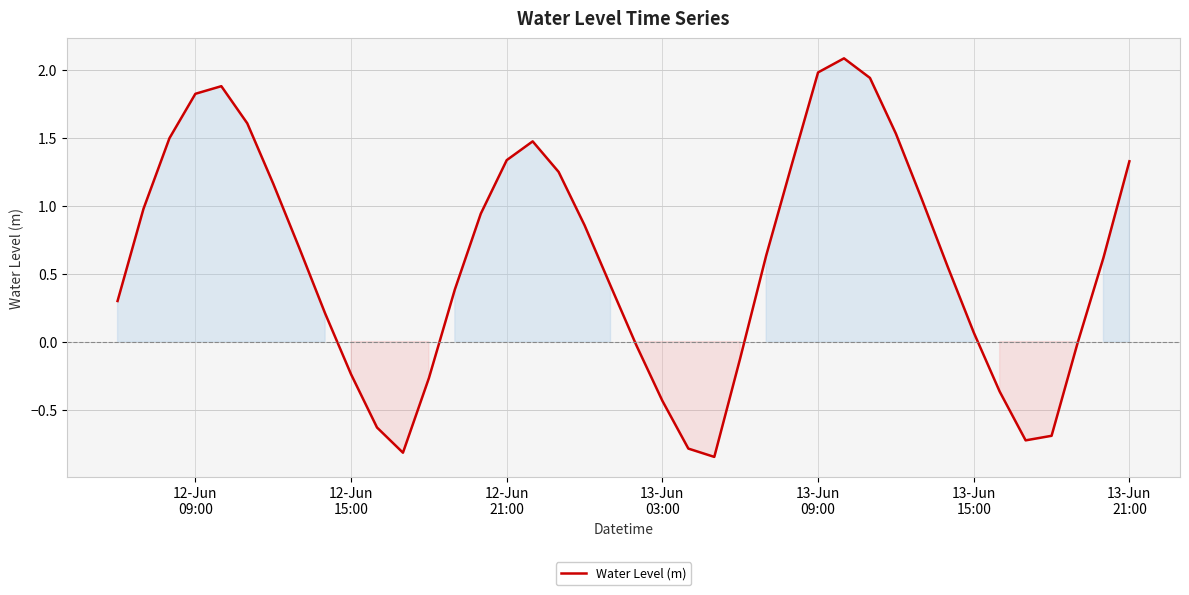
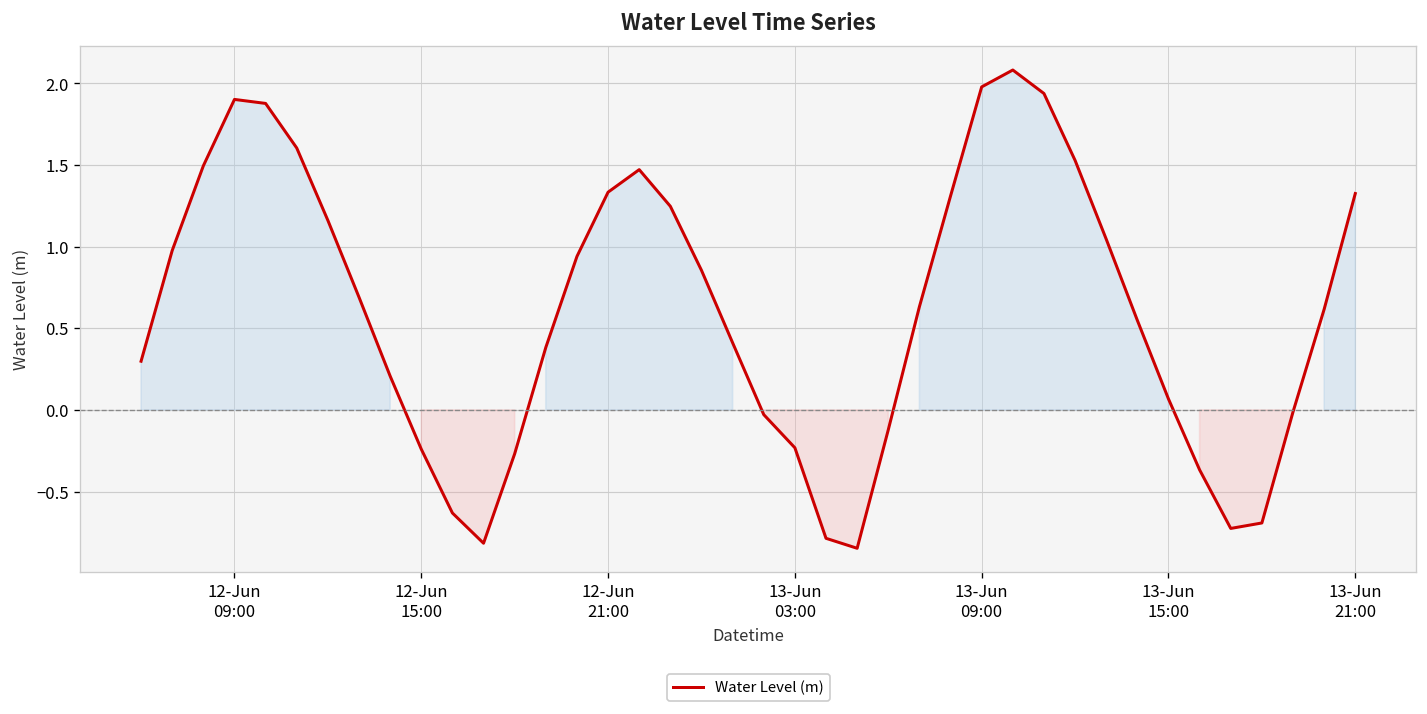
  {
-   "12-Jun 09:00": 1.82,
+   "12-Jun 09:00": 1.90,
    "12-Jun 15:00": -0.24,
    "12-Jun 21:00": 1.33,
-   "13-Jun 03:00": -0.44,
+   "13-Jun 03:00": -0.23,
    "13-Jun 09:00": 1.98,
    "13-Jun 15:00": 0.07,
    "13-Jun 21:00": 1.33
  }
